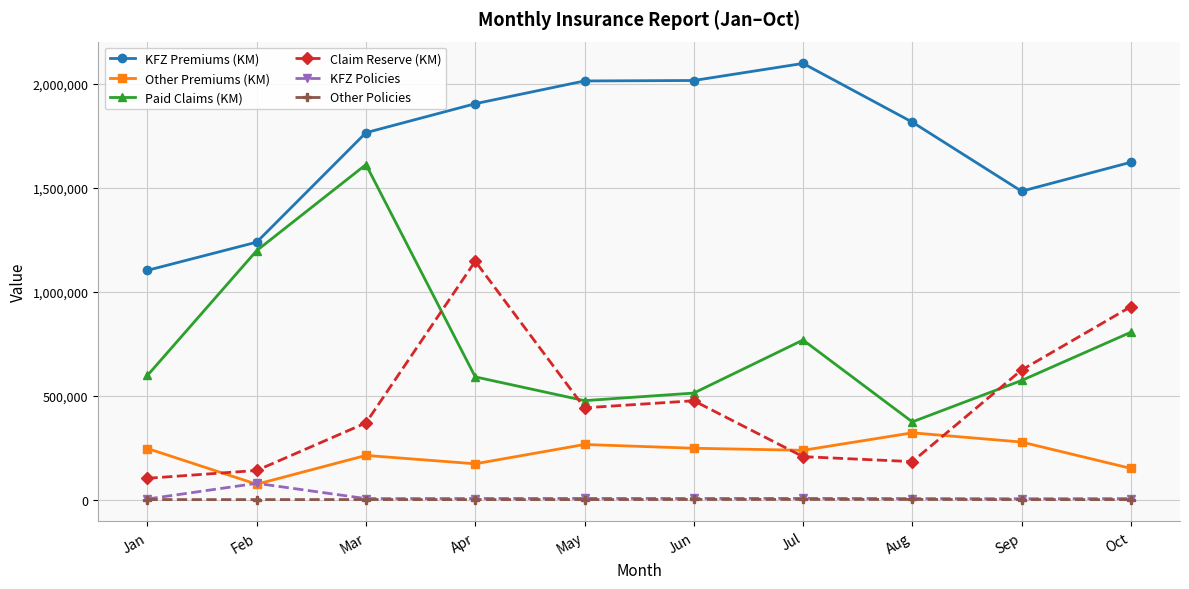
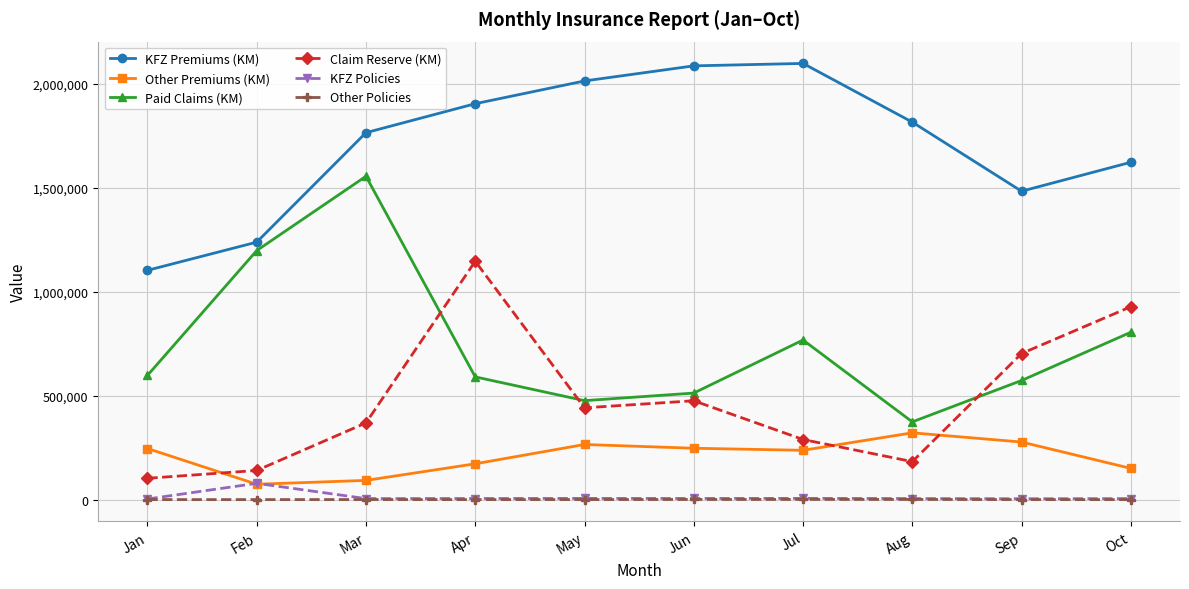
  {
    "KFZ Premiums (KM)": {
      "Jan": "1,100,000",
      "Feb": "1,240,000",
      "Mar": "1,770,000",
      "Apr": "1,900,000",
      "May": "2,010,000",
-     "Jun": "2,020,000",
+     "Jun": "2,090,000",
      "Jul": "2,100,000",
      "Aug": "1,820,000",
      "Sep": "1,480,000",
      "Oct": "1,620,000"
    },
    "Other Premiums (KM)": {
      "Jan": "250,000",
-     "Mar": "210,000",
+     "Mar": "90,000",
      "Apr": "170,000",
      "May": "270,000",
      "Jun": "250,000",
      "Jul": "240,000",
      "Aug": "320,000",
      "Sep": "280,000",
      "Oct": "150,000"
    },
    "Paid Claims (KM)": {
      "Jan": "600,000",
      "Feb": "1,200,000",
-     "Mar": "1,610,000",
+     "Mar": "1,560,000",
      "Apr": "590,000",
      "May": "480,000",
      "Jun": "510,000",
      "Jul": "770,000",
      "Aug": "370,000",
      "Sep": "570,000",
      "Oct": "810,000"
    },
    "Claim Reserve (KM)": {
      "Jan": "100,000",
      "Feb": "140,000",
      "Mar": "370,000",
      "Apr": "1,150,000",
      "May": "440,000",
      "Jun": "480,000",
-     "Jul": "210,000",
+     "Jul": "290,000",
      "Aug": "180,000",
-     "Sep": "620,000",
+     "Sep": "700,000",
      "Oct": "930,000"
    },
    "Other Policies": {
      "Feb": "0"
    }
  }
